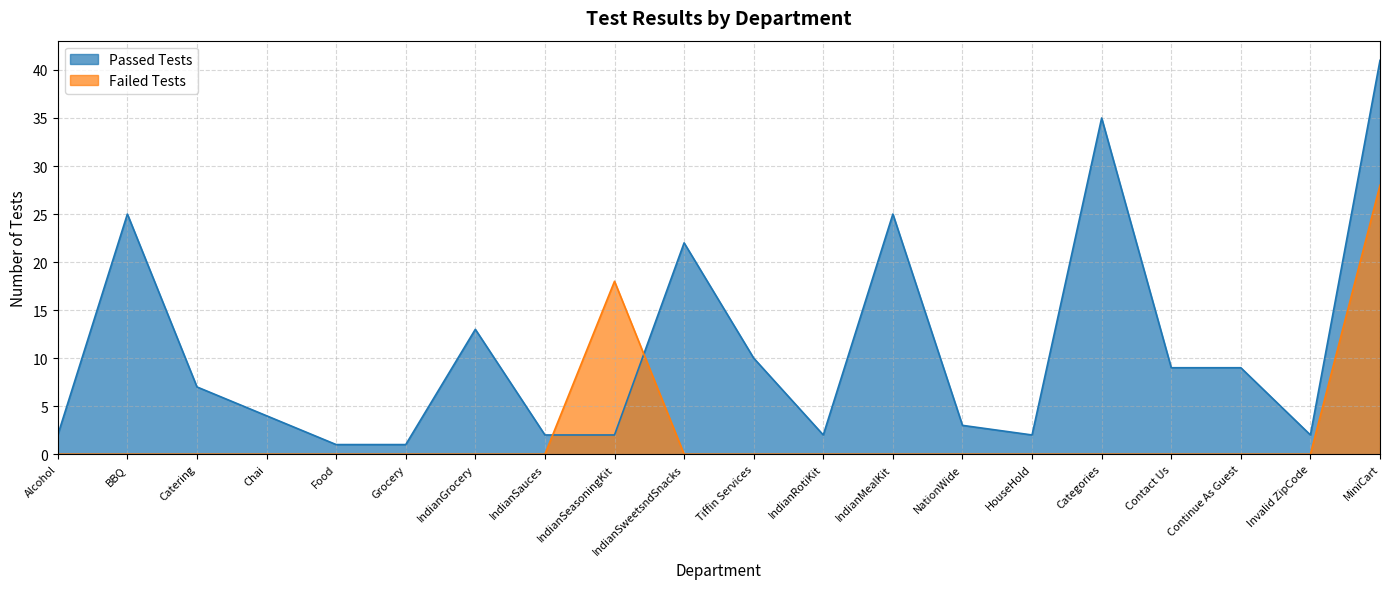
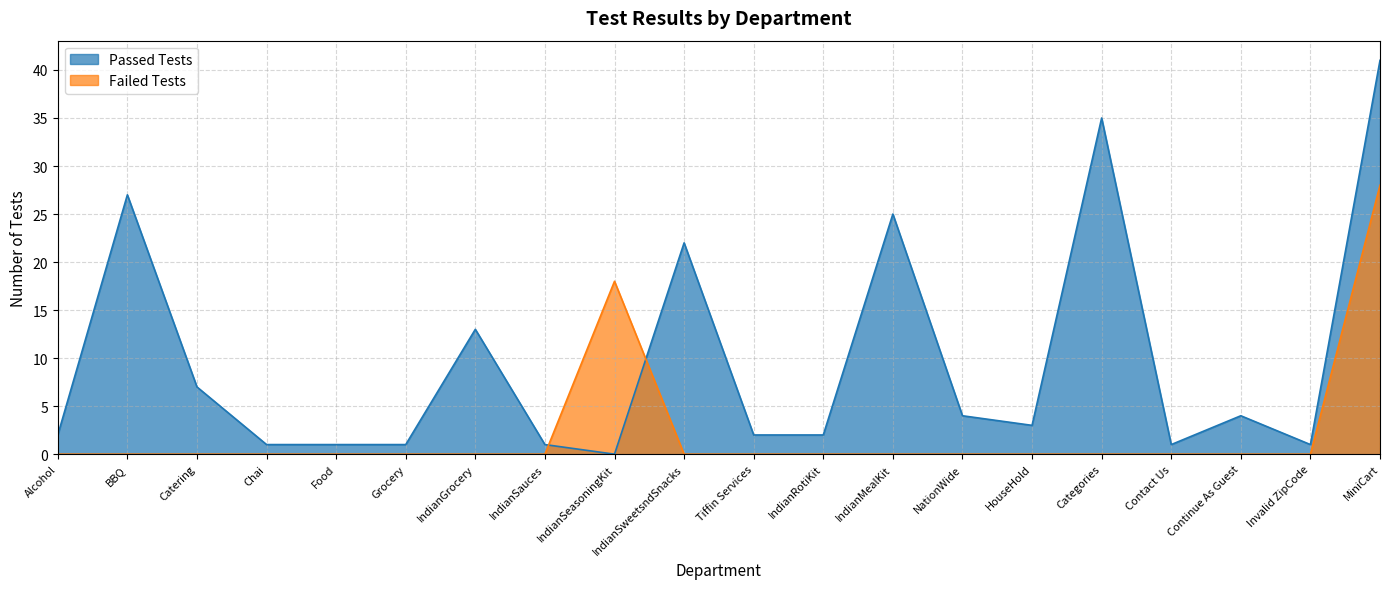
  {
    "Passed Tests": {
      "Alcohol": 2,
-     "BBQ": 25,
+     "BBQ": 27,
      "Catering": 7,
-     "Chai": 4,
+     "Chai": 1,
      "Food": 1,
      "Grocery": 1,
      "IndianGrocery": 13,
-     "IndianSauces": 2,
-     "IndianSeasoningKit": 2,
+     "IndianSauces": 1,
+     "IndianSeasoningKit": 0,
      "IndianSweetsndSnacks": 22,
-     "Tiffin Services": 10,
+     "Tiffin Services": 2,
      "IndianRotiKit": 2,
      "IndianMealKit": 25,
-     "NationWide": 3,
-     "HouseHold": 2,
+     "NationWide": 4,
+     "HouseHold": 3,
      "Categories": 35,
-     "Contact Us": 9,
-     "Continue As Guest": 9,
-     "Invalid ZipCode": 2,
+     "Contact Us": 1,
+     "Continue As Guest": 4,
+     "Invalid ZipCode": 1,
      "MiniCart": 41
    },
    "Failed Tests": {
      "Alcohol": 0,
      "BBQ": 0,
      "Catering": 0,
      "Chai": 0,
      "Food": 0,
      "Grocery": 0,
      "IndianGrocery": 0,
      "IndianSauces": 0,
      "IndianSeasoningKit": 18,
      "IndianSweetsndSnacks": 0,
      "Tiffin Services": 0,
      "IndianRotiKit": 0,
      "IndianMealKit": 0,
      "NationWide": 0,
      "HouseHold": 0,
      "Categories": 0,
      "Contact Us": 0,
      "Continue As Guest": 0,
      "Invalid ZipCode": 0,
      "MiniCart": 28
    }
  }
